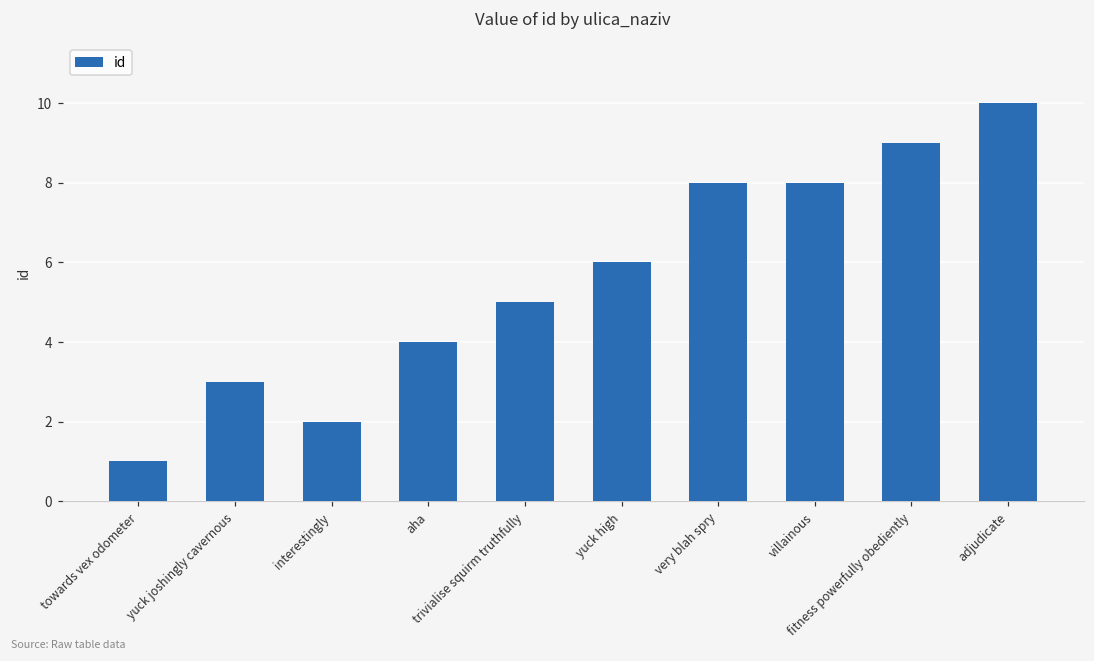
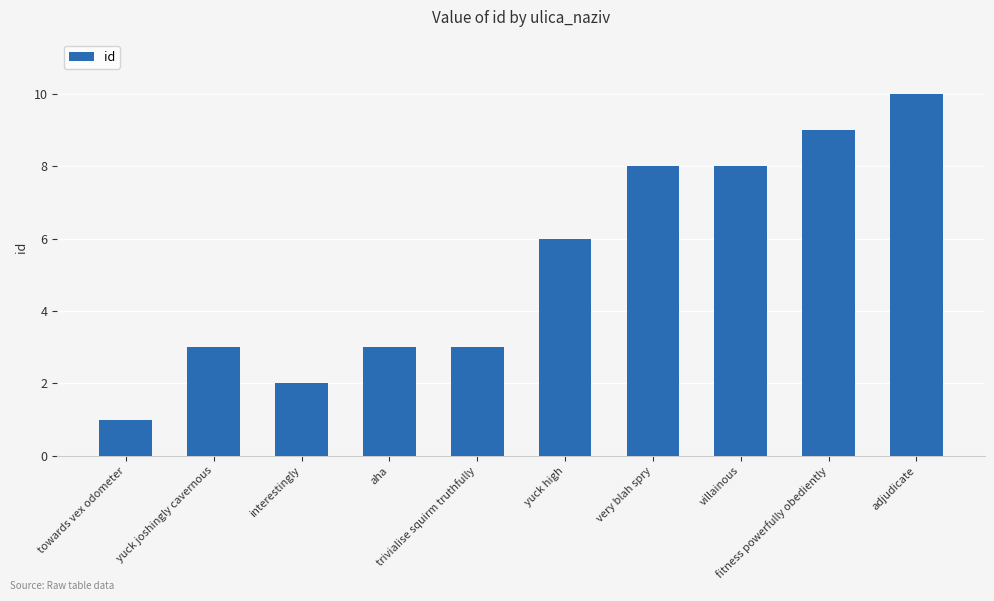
  {
    "towards vex odometer": 1,
    "yuck joshingly cavernous": 3,
    "interestingly": 2,
-   "aha": 4,
-   "trivialise squirm truthfully": 5,
+   "aha": 3,
+   "trivialise squirm truthfully": 3,
    "yuck high": 6,
    "very blah spry": 8,
    "villainous": 8,
    "fitness powerfully obediently": 9,
    "adjudicate": 10
  }
